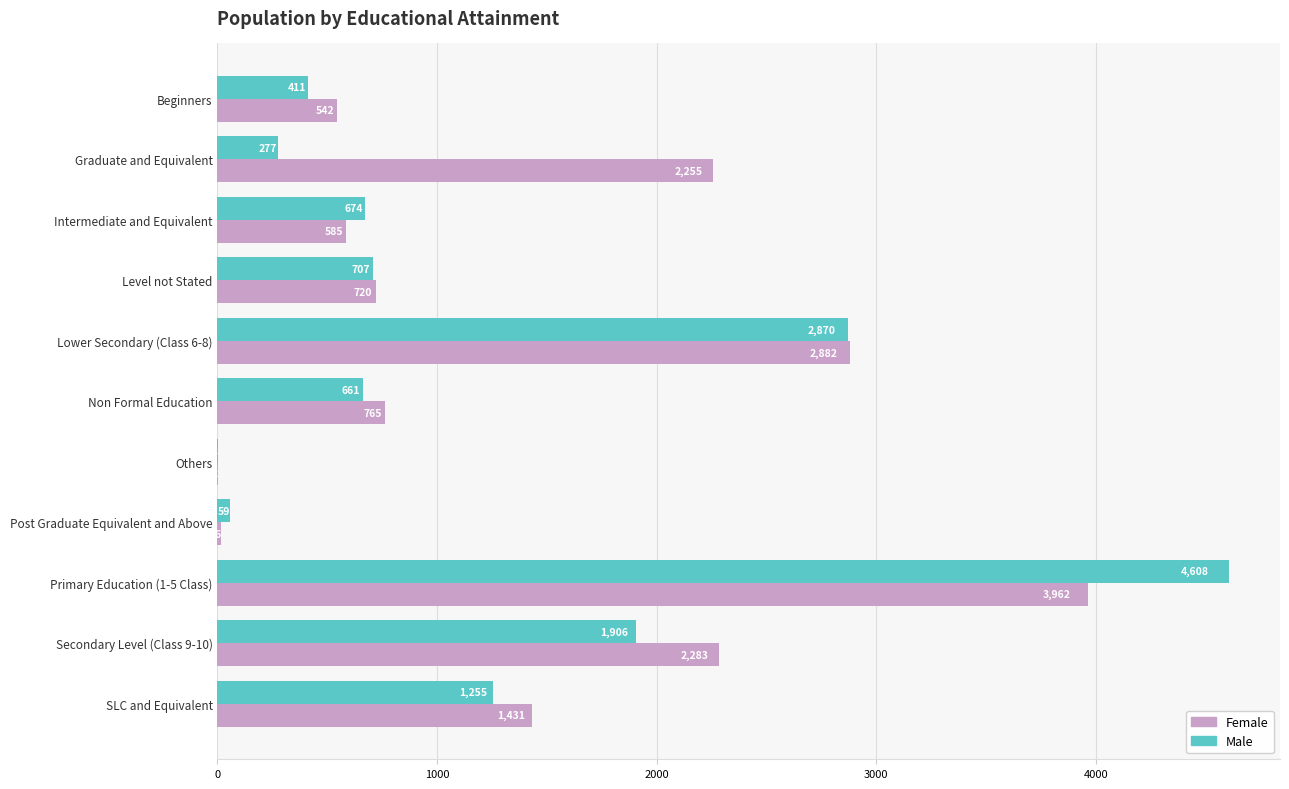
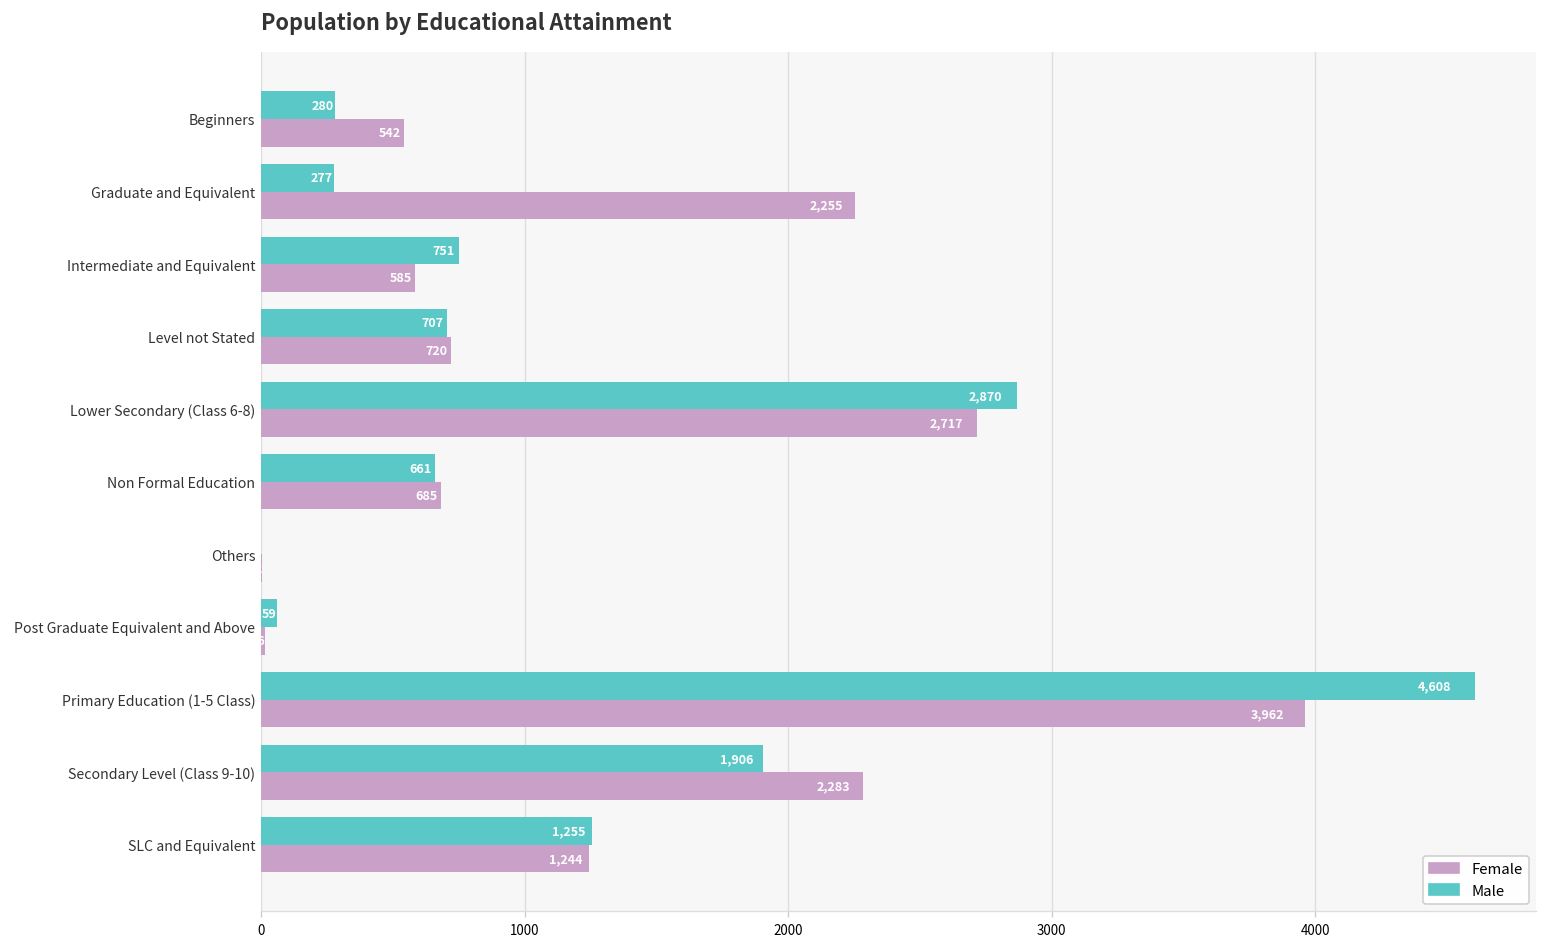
  {
    "Female": {
      "Beginners": "542",
      "Graduate and Equivalent": "2,255",
      "Intermediate and Equivalent": "585",
      "Level not Stated": "720",
-     "Lower Secondary (Class 6-8)": "2,882",
-     "Non Formal Education": "765",
+     "Lower Secondary (Class 6-8)": "2,717",
+     "Non Formal Education": "685",
      "Primary Education (1-5 Class)": "3,962",
      "Secondary Level (Class 9-10)": "2,283",
-     "SLC and Equivalent": "1,431"
+     "SLC and Equivalent": "1,244"
    },
    "Male": {
-     "Beginners": "411",
+     "Beginners": "280",
      "Graduate and Equivalent": "277",
-     "Intermediate and Equivalent": "674",
+     "Intermediate and Equivalent": "751",
      "Level not Stated": "707",
      "Lower Secondary (Class 6-8)": "2,870",
      "Non Formal Education": "661",
      "Post Graduate Equivalent and Above": "59",
      "Primary Education (1-5 Class)": "4,608",
      "Secondary Level (Class 9-10)": "1,906",
      "SLC and Equivalent": "1,255"
    }
  }
